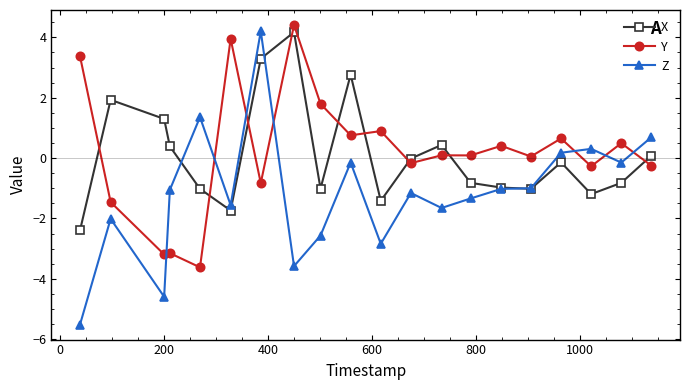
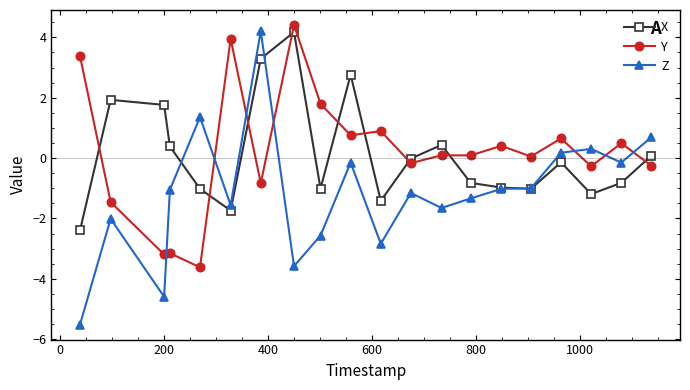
  {
    "X": {
-     "200": 1.3
+     "200": 1.8
    },
    "Y": {
      "200": -3.2
    },
    "Z": {
      "200": -4.6
    }
  }
